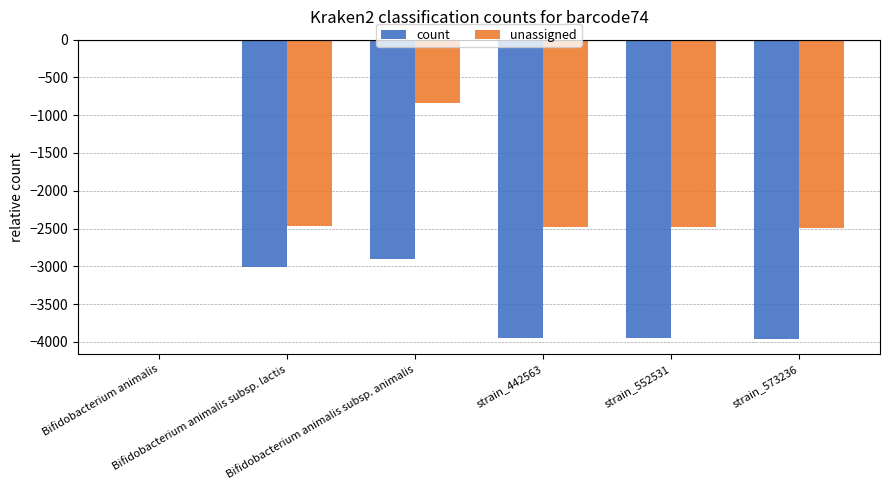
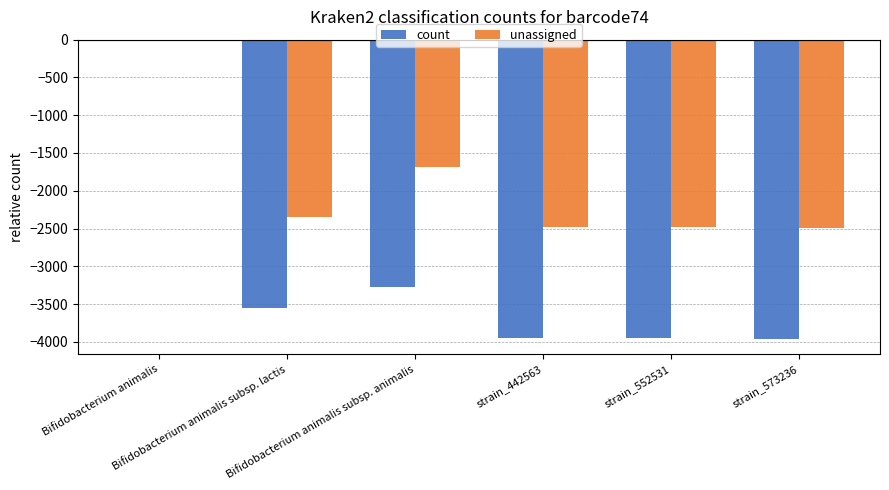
  {
    "count": {
      "Bifidobacterium animalis": 0,
-     "Bifidobacterium animalis subsp. lactis": -3000,
-     "Bifidobacterium animalis subsp. animalis": -2900,
+     "Bifidobacterium animalis subsp. lactis": -3600,
+     "Bifidobacterium animalis subsp. animalis": -3300,
      "strain_442563": -4000,
      "strain_552531": -4000,
      "strain_573236": -4000
    },
    "unassigned": {
      "Bifidobacterium animalis": 0,
-     "Bifidobacterium animalis subsp. lactis": -2500,
-     "Bifidobacterium animalis subsp. animalis": -800,
+     "Bifidobacterium animalis subsp. lactis": -2400,
+     "Bifidobacterium animalis subsp. animalis": -1700,
      "strain_442563": -2500,
      "strain_552531": -2500,
      "strain_573236": -2500
    }
  }
